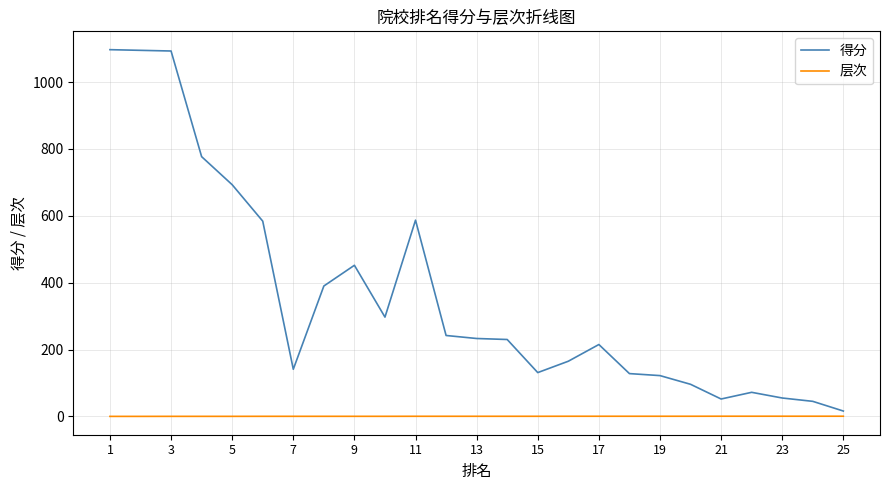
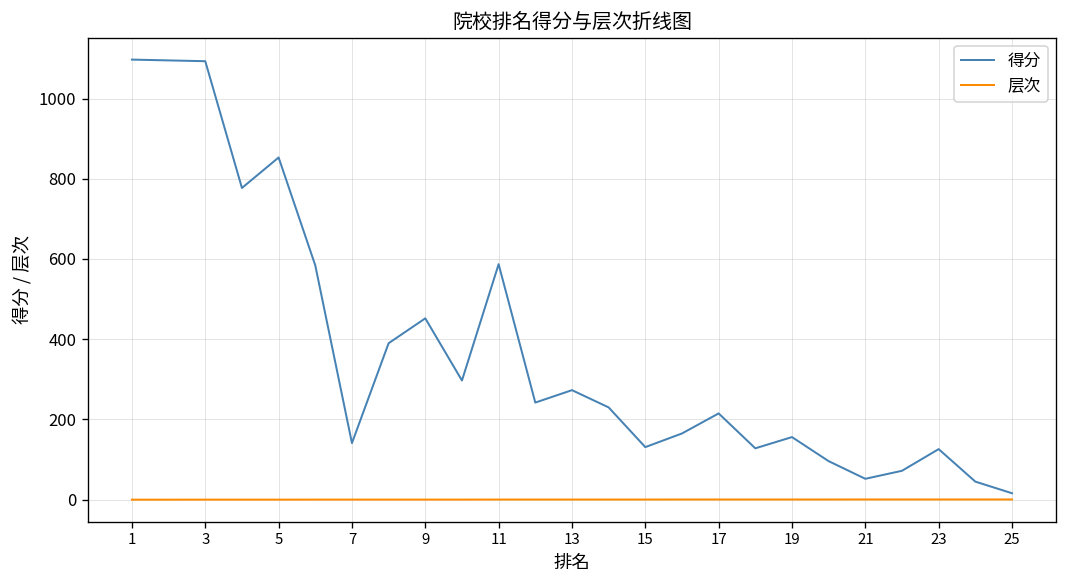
  {
    "得分": {
      "1": 1100,
      "3": 1090,
-     "5": 690,
+     "5": 850,
      "7": 140,
      "9": 450,
      "11": 590,
-     "13": 230,
+     "13": 270,
      "15": 130,
      "17": 220,
-     "19": 120,
+     "19": 160,
      "21": 50,
-     "23": 60,
+     "23": 130,
      "25": 20
    },
    "层次": {
      "1": 0,
      "3": 0,
      "5": 0,
      "7": 0,
      "9": 0,
      "11": 0,
      "13": 0,
      "15": 0,
      "17": 0,
      "19": 0,
      "21": 0,
      "23": 0,
      "25": 0
    }
  }
